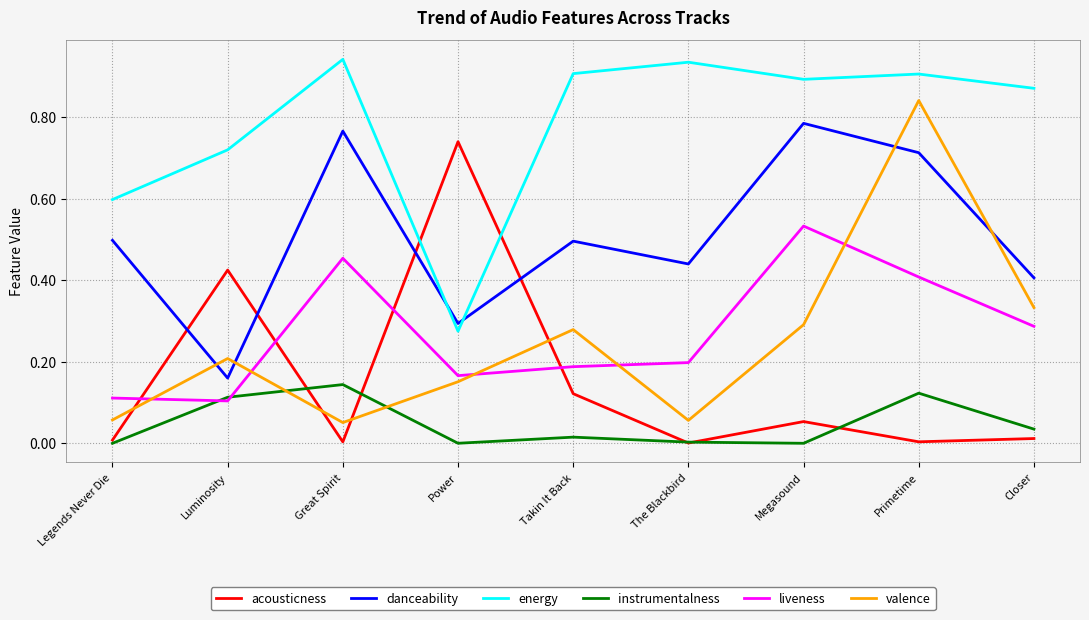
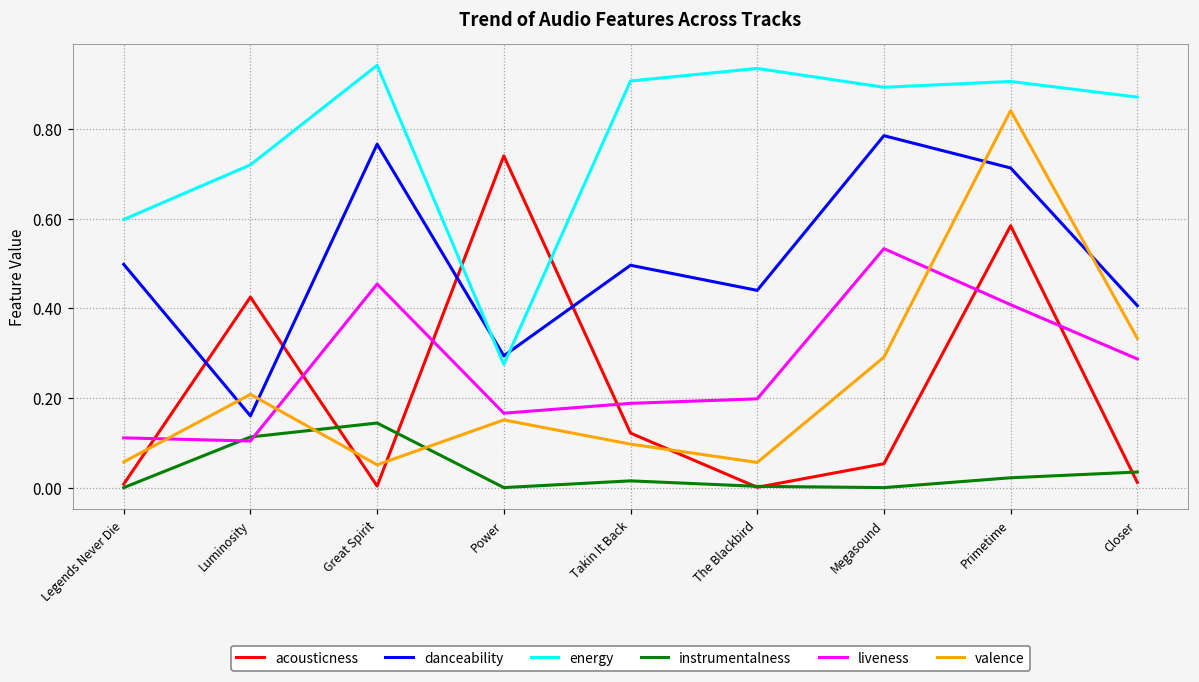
  {
    "acousticness": {
      "Legends Never Die": 0.01,
      "Luminosity": 0.43,
      "Great Spirit": 0.00,
      "Power": 0.74,
      "Takin It Back": 0.12,
      "Megasound": 0.05,
-     "Primetime": 0.00,
+     "Primetime": 0.58,
      "Closer": 0.01
    },
    "danceability": {
      "Legends Never Die": 0.50,
      "Luminosity": 0.16,
      "Great Spirit": 0.77,
      "Power": 0.29,
      "Takin It Back": 0.50,
      "The Blackbird": 0.44,
      "Megasound": 0.79,
      "Primetime": 0.71,
      "Closer": 0.41
    },
    "instrumentalness": {
      "Legends Never Die": 0.00,
      "Luminosity": 0.11,
      "Great Spirit": 0.14,
      "Power": 0.00,
      "Takin It Back": 0.02,
      "Megasound": 0.00,
-     "Primetime": 0.12,
+     "Primetime": 0.02,
      "Closer": 0.03
    },
    "liveness": {
      "Legends Never Die": 0.11,
      "Luminosity": 0.10,
      "Great Spirit": 0.45,
      "Power": 0.17,
      "Takin It Back": 0.19,
      "The Blackbird": 0.20,
      "Megasound": 0.53,
      "Primetime": 0.41,
      "Closer": 0.29
    },
    "valence": {
      "Legends Never Die": 0.06,
      "Luminosity": 0.21,
      "Great Spirit": 0.05,
      "Power": 0.15,
-     "Takin It Back": 0.28,
+     "Takin It Back": 0.10,
      "The Blackbird": 0.06,
      "Megasound": 0.29,
      "Primetime": 0.84,
      "Closer": 0.33
    }
  }
